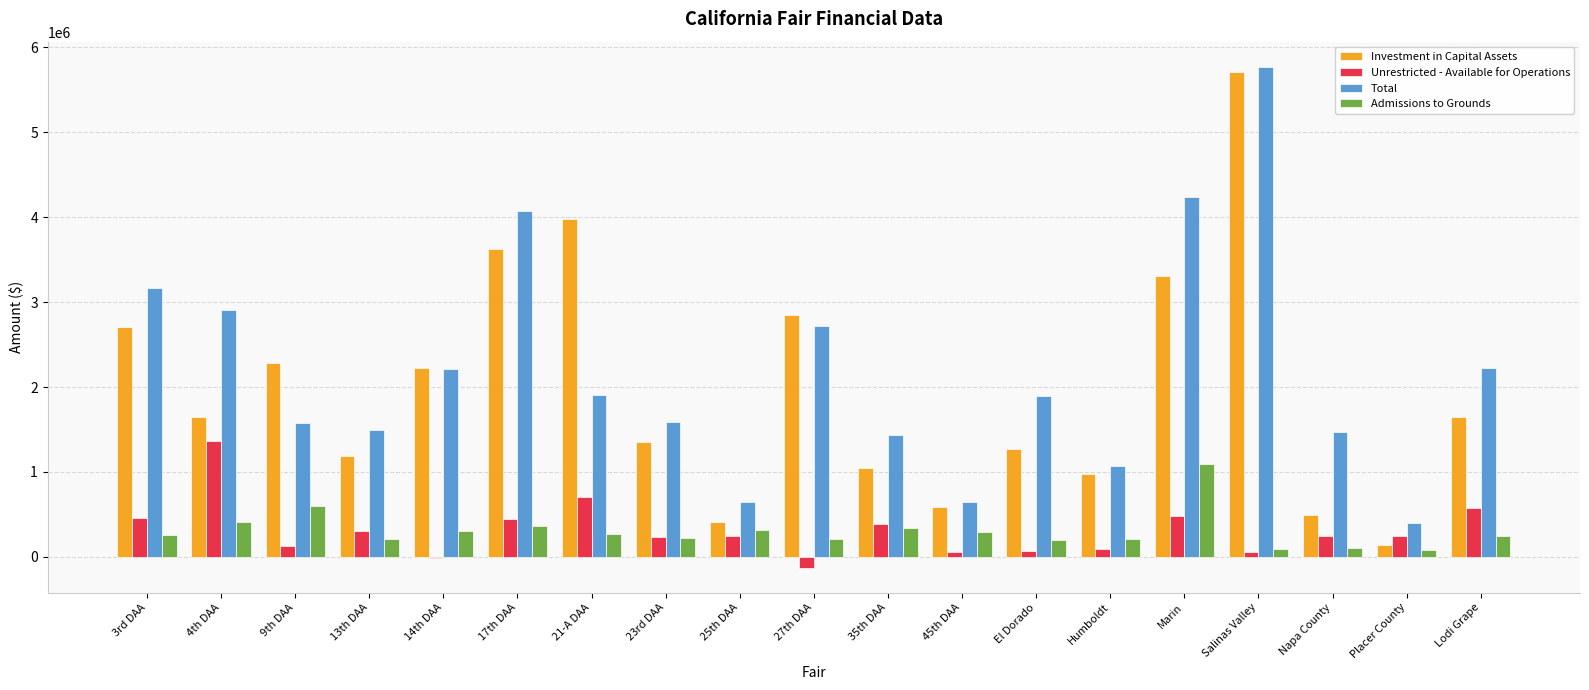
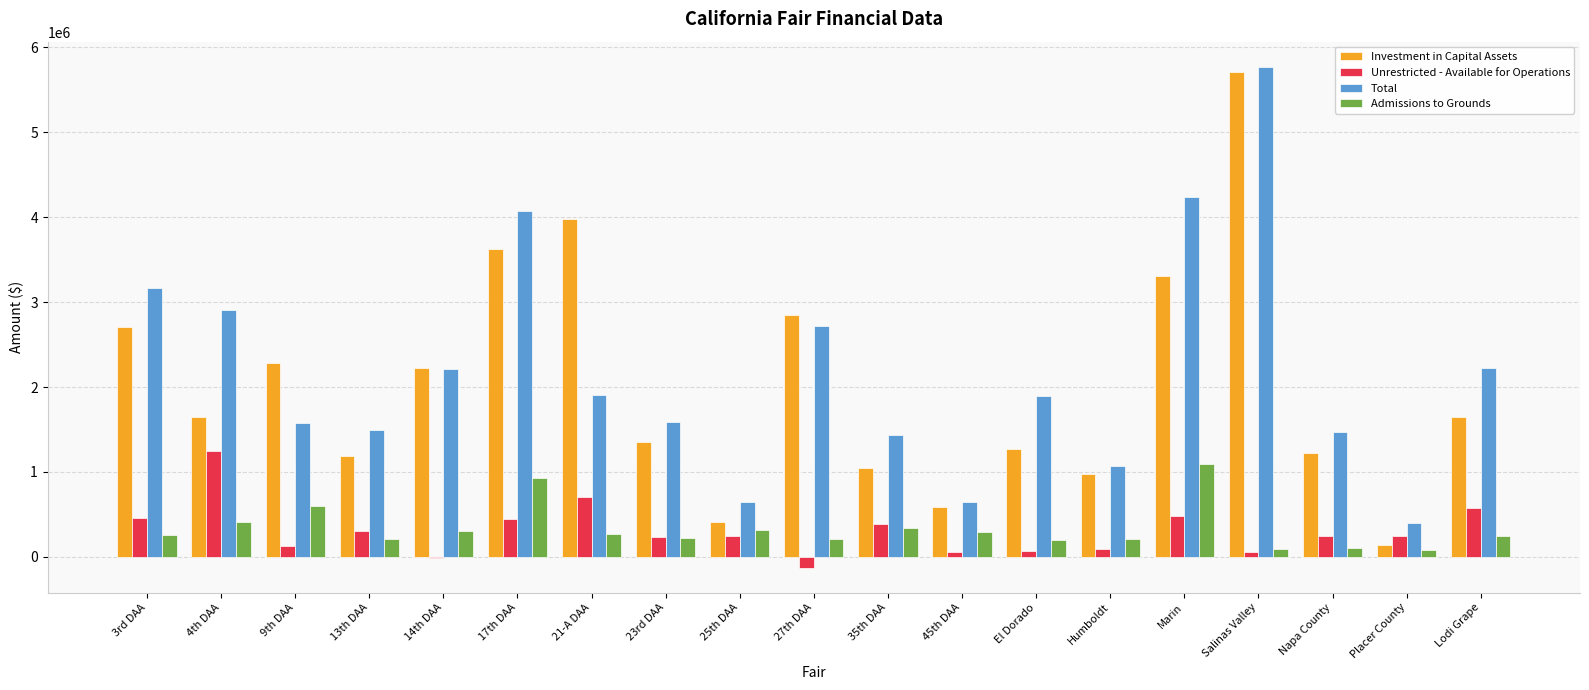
  {
    "Investment in Capital Assets": {
      "3rd DAA": 2700000,
      "4th DAA": 1700000,
      "9th DAA": 2300000,
      "13th DAA": 1200000,
      "14th DAA": 2200000,
      "17th DAA": 3600000,
      "21-A DAA": 4000000,
      "23rd DAA": 1400000,
      "25th DAA": 400000,
      "27th DAA": 2800000,
      "35th DAA": 1000000,
      "45th DAA": 600000,
      "El Dorado": 1300000,
      "Humboldt": 1000000,
      "Marin": 3300000,
      "Salinas Valley": 5700000,
-     "Napa County": 500000,
+     "Napa County": 1200000,
      "Placer County": 100000,
      "Lodi Grape": 1700000
    },
    "Unrestricted - Available for Operations": {
      "3rd DAA": 500000,
-     "4th DAA": 1400000,
+     "4th DAA": 1300000,
      "9th DAA": 100000,
      "13th DAA": 300000,
      "17th DAA": 400000,
      "21-A DAA": 700000,
      "23rd DAA": 200000,
      "25th DAA": 200000,
      "27th DAA": -100000,
      "35th DAA": 400000,
      "45th DAA": 100000,
      "El Dorado": 100000,
      "Humboldt": 100000,
      "Marin": 500000,
      "Salinas Valley": 100000,
      "Napa County": 200000,
      "Placer County": 200000,
      "Lodi Grape": 600000
    },
    "Total": {
      "3rd DAA": 3200000,
      "4th DAA": 2900000,
      "9th DAA": 1600000,
      "13th DAA": 1500000,
      "14th DAA": 2200000,
      "17th DAA": 4100000,
      "21-A DAA": 1900000,
      "23rd DAA": 1600000,
      "25th DAA": 600000,
      "27th DAA": 2700000,
      "35th DAA": 1400000,
      "45th DAA": 600000,
      "El Dorado": 1900000,
      "Humboldt": 1100000,
      "Marin": 4200000,
      "Salinas Valley": 5800000,
      "Napa County": 1500000,
      "Placer County": 400000,
      "Lodi Grape": 2200000
    },
    "Admissions to Grounds": {
      "3rd DAA": 300000,
      "4th DAA": 400000,
      "9th DAA": 600000,
      "13th DAA": 200000,
      "14th DAA": 300000,
-     "17th DAA": 400000,
+     "17th DAA": 900000,
      "21-A DAA": 300000,
      "23rd DAA": 200000,
      "25th DAA": 300000,
      "27th DAA": 200000,
      "35th DAA": 300000,
      "45th DAA": 300000,
      "El Dorado": 200000,
      "Humboldt": 200000,
      "Marin": 1100000,
      "Salinas Valley": 100000,
      "Napa County": 100000,
      "Placer County": 100000,
      "Lodi Grape": 200000
    }
  }
